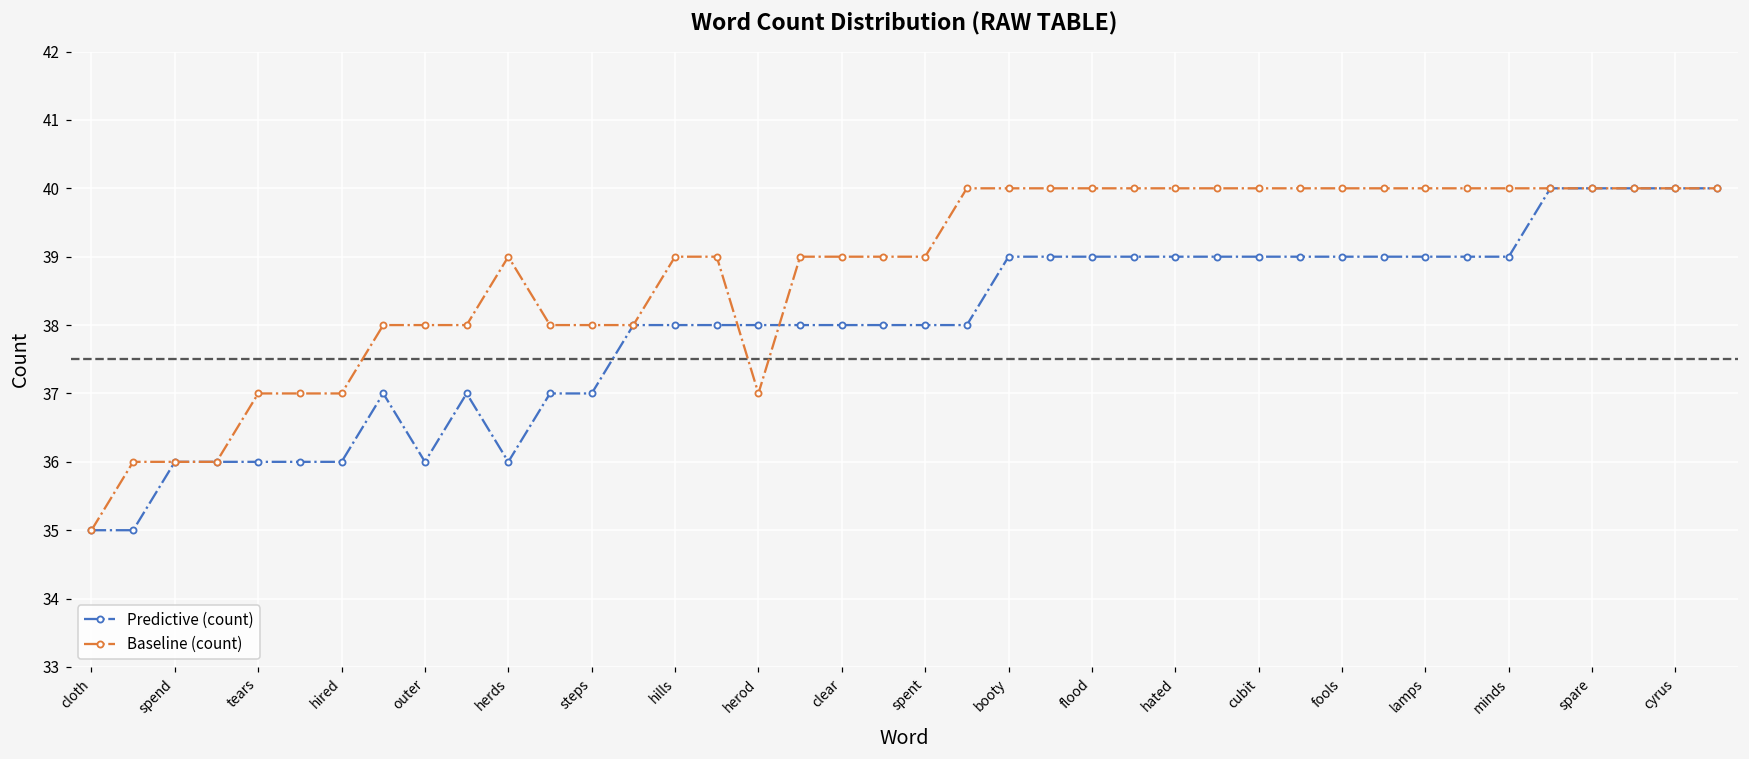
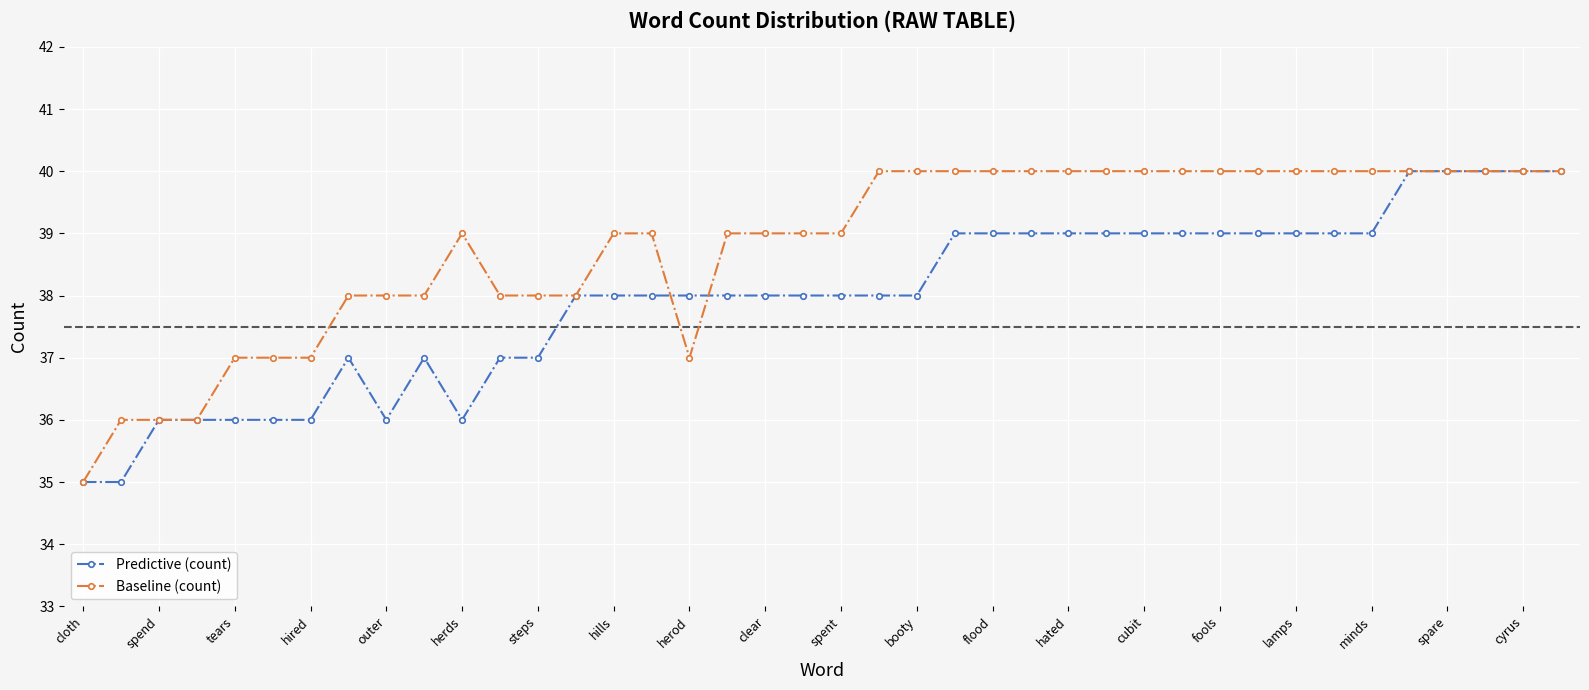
  {
    "Predictive (count)": {
      "tears": 36,
      "hired": 36,
      "outer": 36,
      "herds": 36,
      "steps": 37,
      "hills": 38,
      "herod": 38,
      "clear": 38,
      "spent": 38,
-     "booty": 39,
+     "booty": 38,
      "flood": 39,
      "hated": 39,
      "cubit": 39,
      "fools": 39,
      "lamps": 39,
      "minds": 39
    },
    "Baseline (count)": {
      "tears": 37,
      "hired": 37,
      "outer": 38,
      "herds": 39,
      "steps": 38,
      "hills": 39,
      "herod": 37,
      "clear": 39,
      "spent": 39,
      "booty": 40,
      "flood": 40,
      "hated": 40,
      "cubit": 40,
      "fools": 40,
      "lamps": 40,
      "minds": 40
    }
  }
